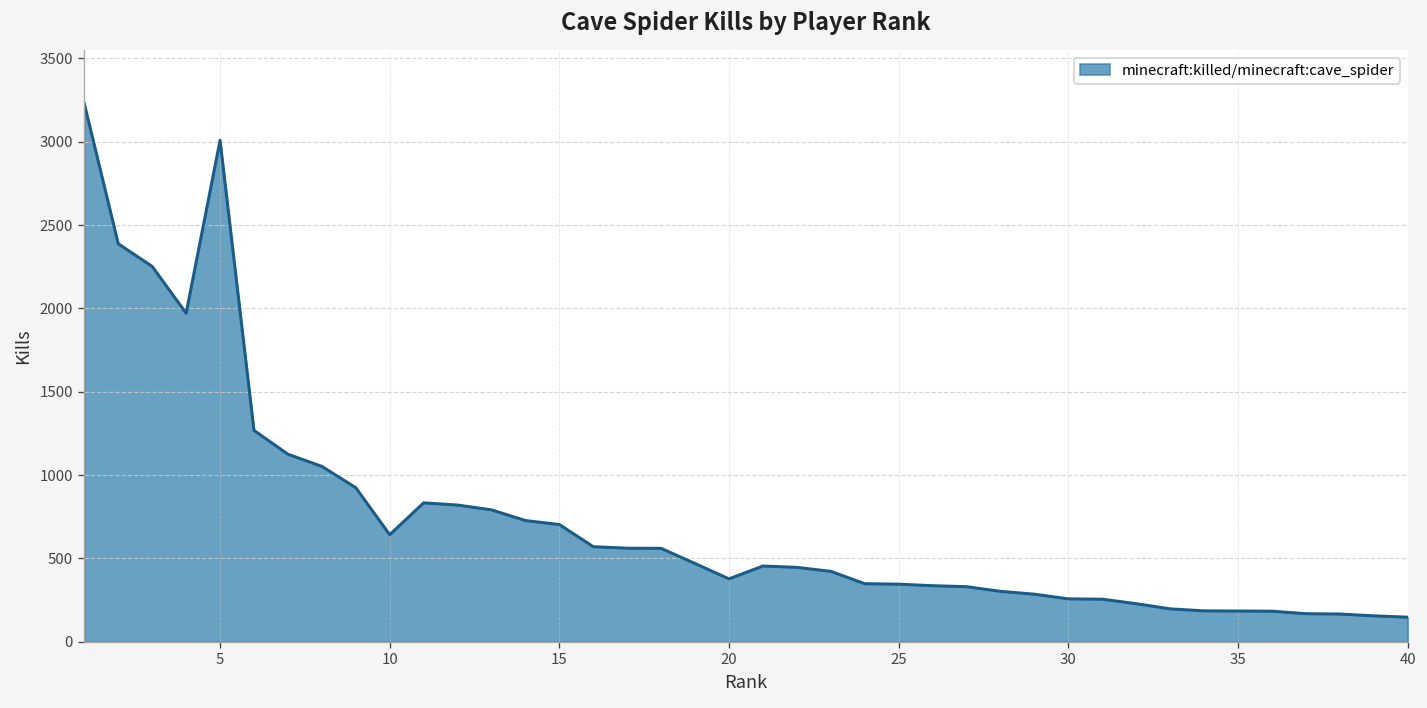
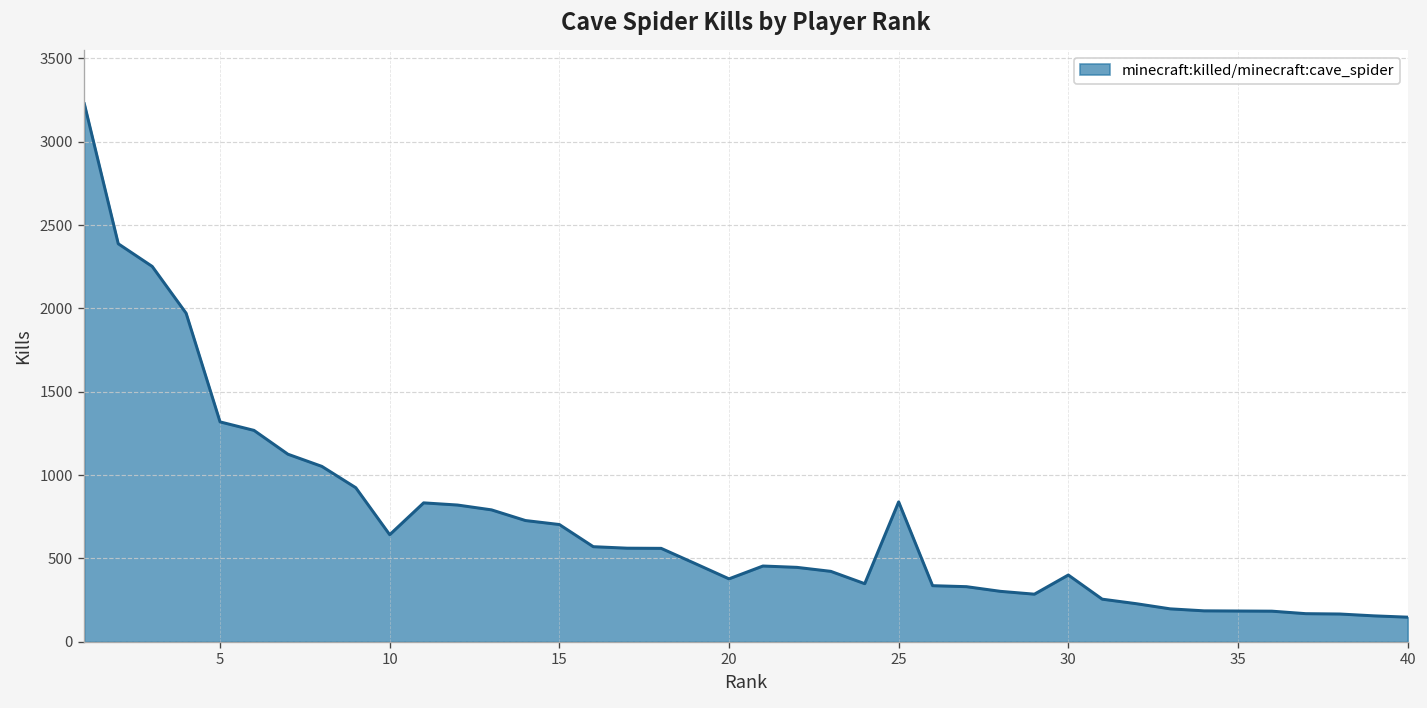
  {
-   "5": 3010,
+   "5": 1320,
    "10": 640,
    "15": 700,
    "20": 380,
-   "25": 350,
-   "30": 260,
+   "25": 840,
+   "30": 400,
    "35": 180,
    "40": 150
  }
